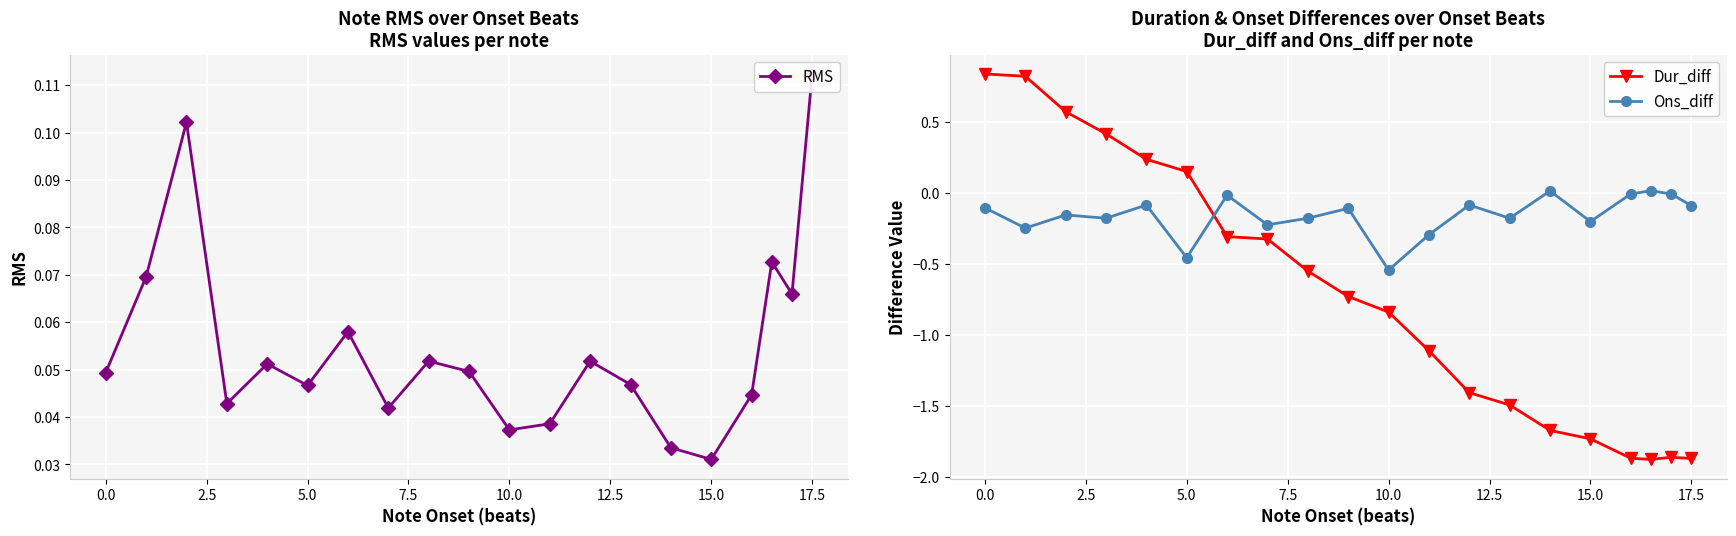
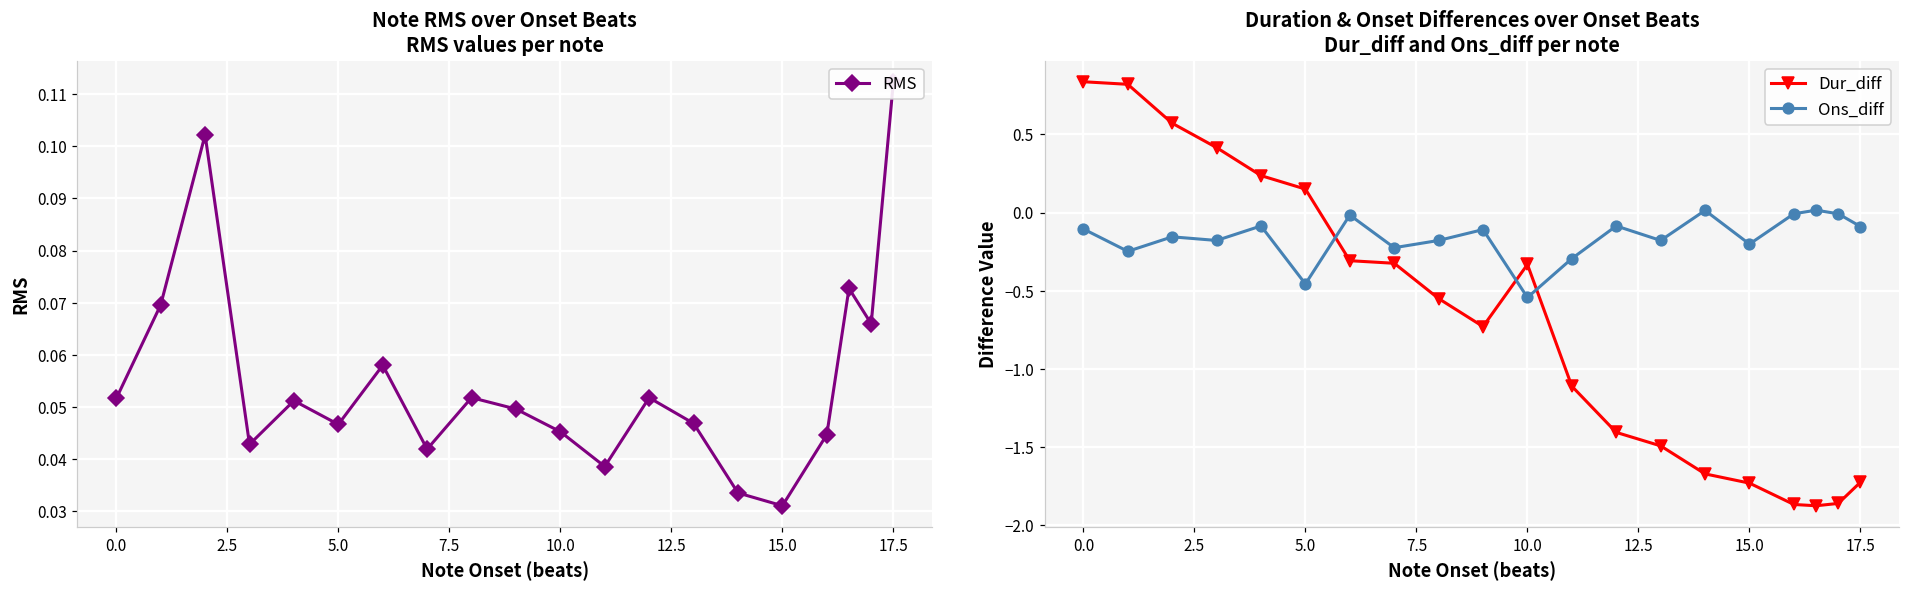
  {
    "Note RMS over Onset Beats RMS values per note": {
-     "0.0": 0.049,
+     "0.0": 0.052,
      "5.0": 0.047,
-     "10.0": 0.037,
+     "10.0": 0.045,
      "15.0": 0.031
    },
    "Duration & Onset Differences over Onset Beats Dur_diff and Ons_diff per note": {
      "Dur_diff": {
        "0.0": 0.84,
        "5.0": 0.15,
-       "10.0": -0.84,
+       "10.0": -0.33,
        "15.0": -1.73,
-       "17.5": -1.87
+       "17.5": -1.72
      },
      "Ons_diff": {
        "0.0": -0.11,
        "5.0": -0.46,
        "10.0": -0.54,
        "15.0": -0.20,
        "17.5": -0.09
      }
    }
  }
